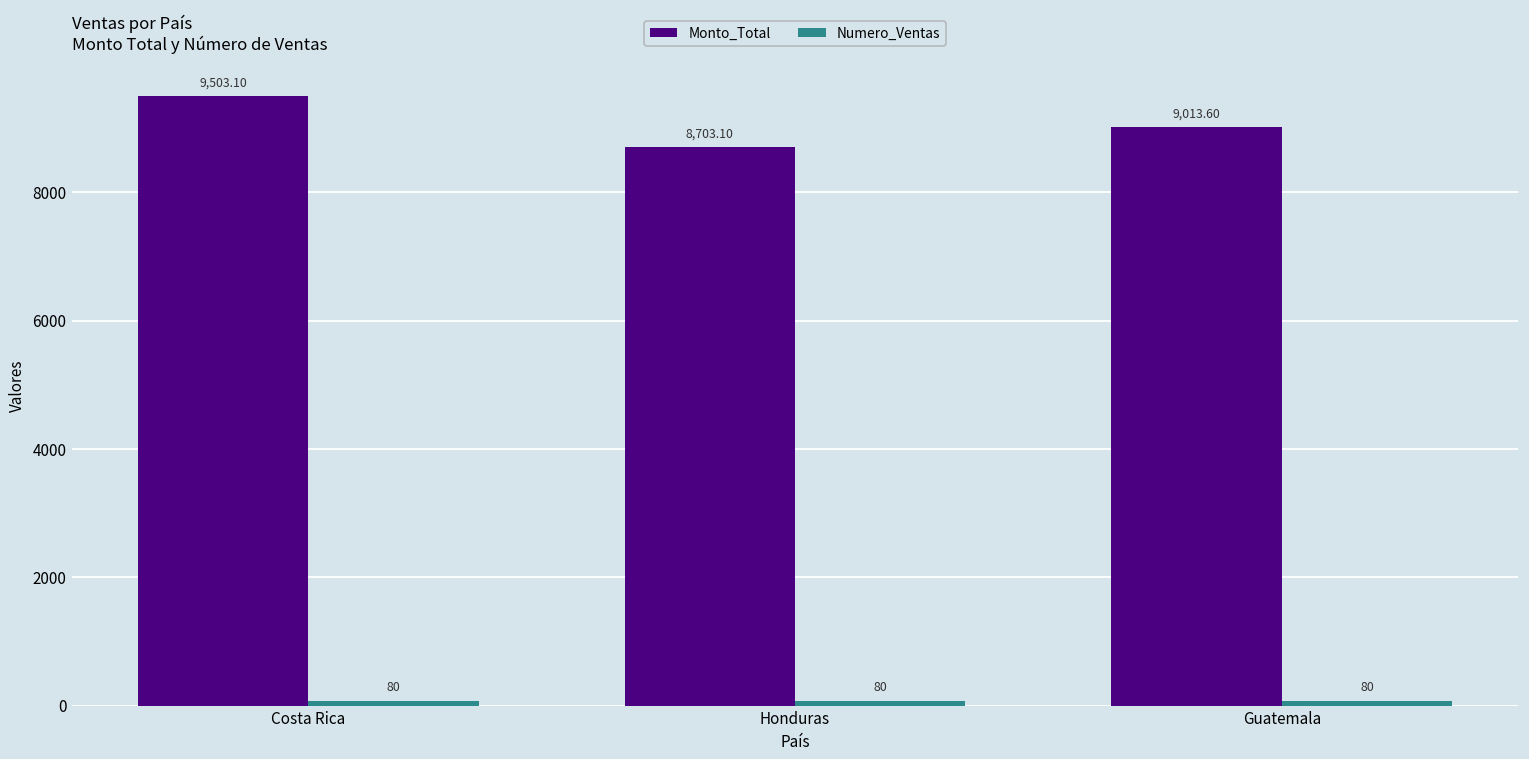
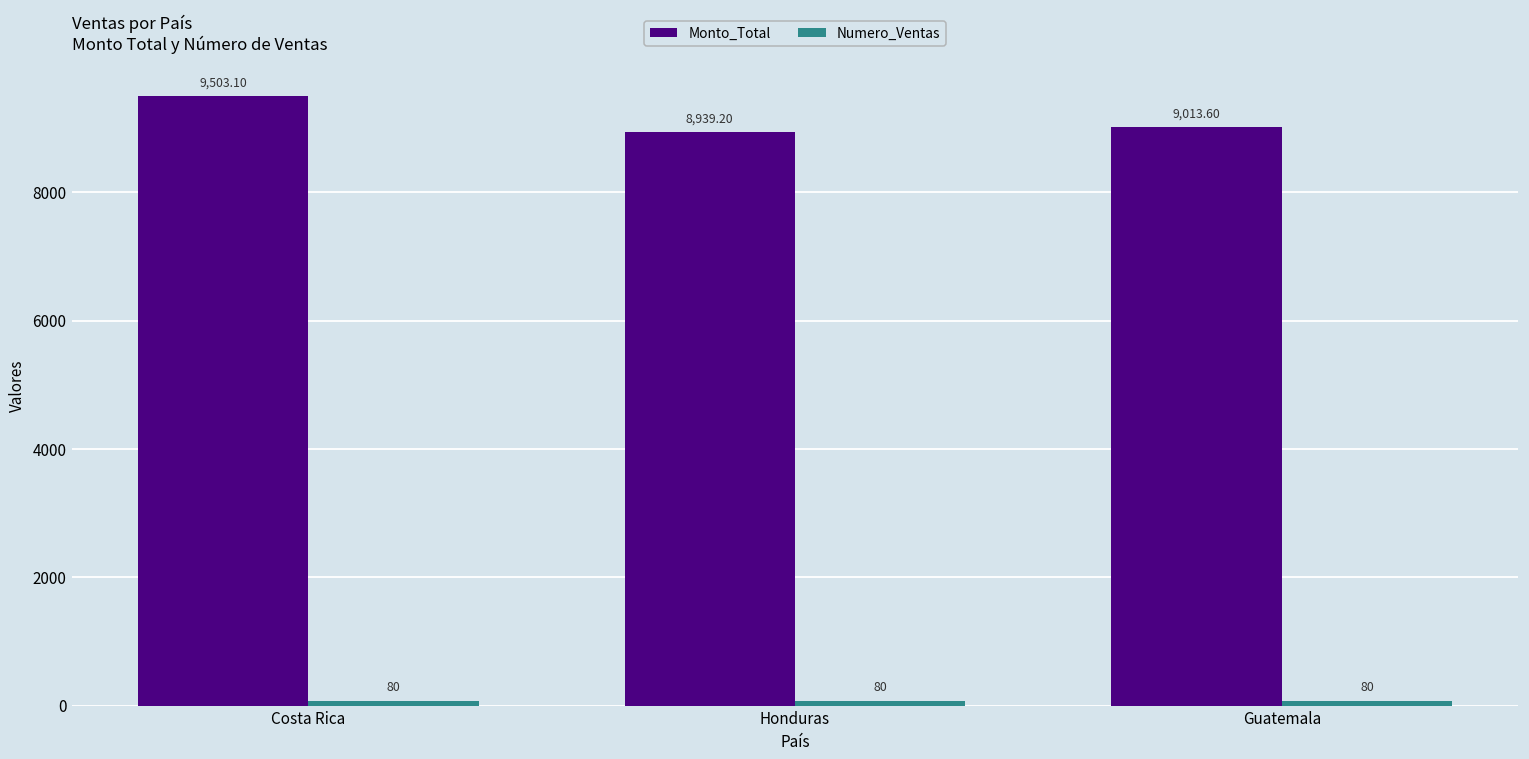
  {
    "Monto_Total": {
      "Costa Rica": "9,503.10",
-     "Honduras": "8,703.10",
+     "Honduras": "8,939.20",
      "Guatemala": "9,013.60"
    },
    "Numero_Ventas": {
      "Costa Rica": "80",
      "Honduras": "80",
      "Guatemala": "80"
    }
  }
